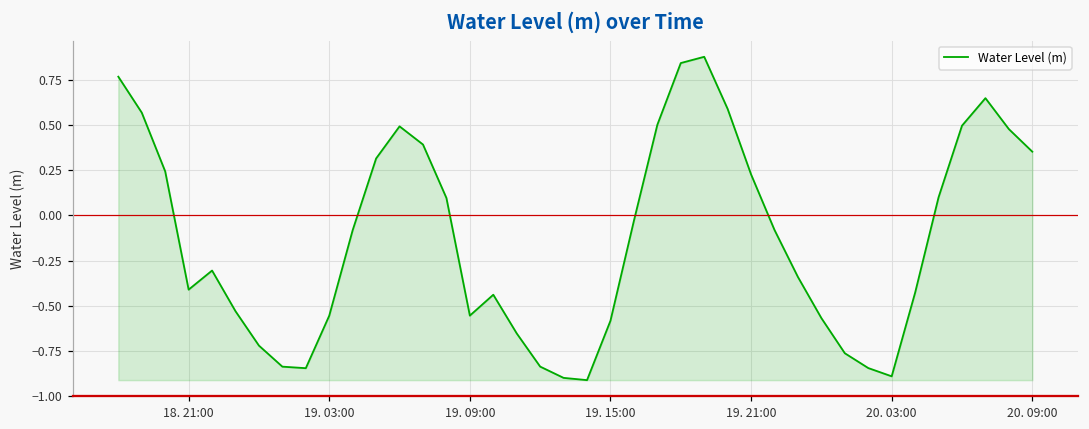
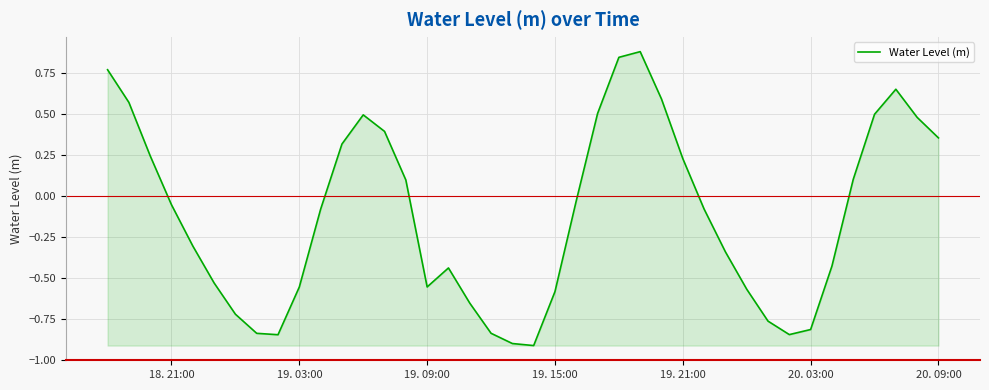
  {
-   "18. 21:00": -0.41,
+   "18. 21:00": -0.05,
    "19. 03:00": -0.56,
    "19. 09:00": -0.55,
    "19. 15:00": -0.58,
    "19. 21:00": 0.23,
-   "20. 03:00": -0.89,
+   "20. 03:00": -0.81,
    "20. 09:00": 0.35
  }
